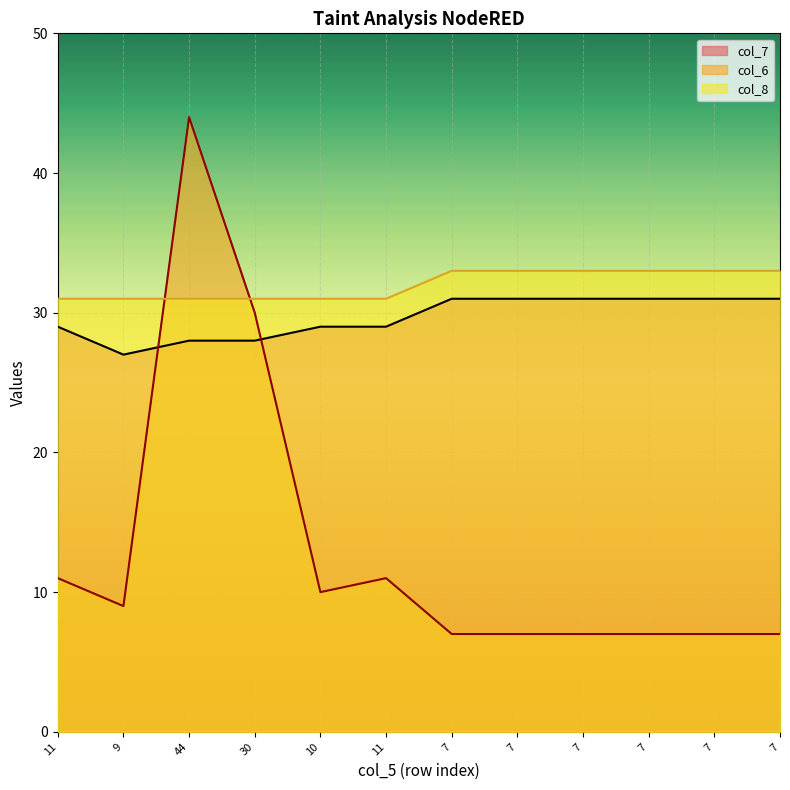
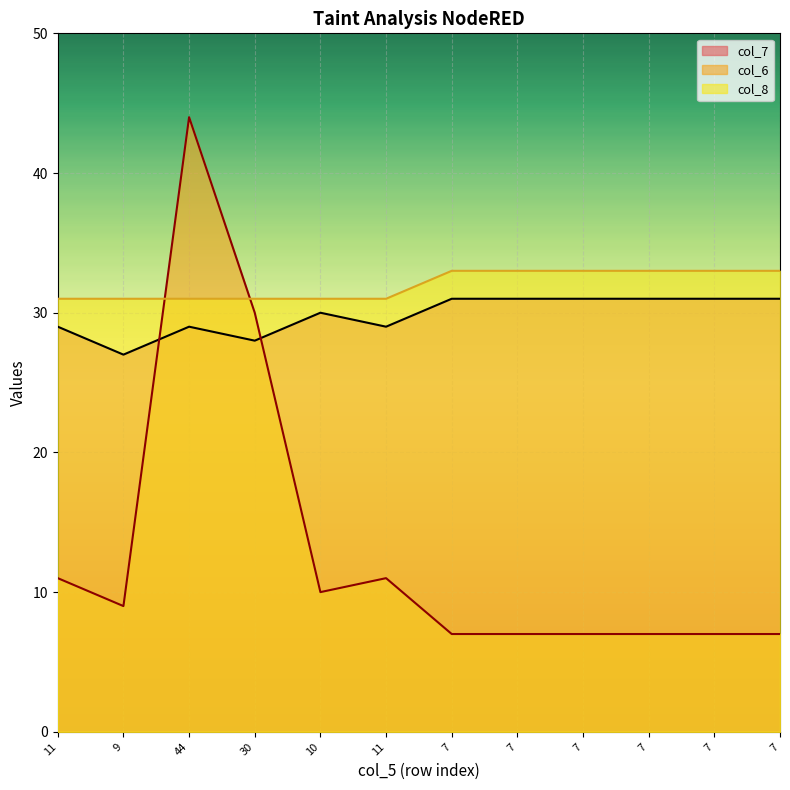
  {
    "col_7": {
      "9": 27,
-     "44": 28,
+     "44": 29,
      "30": 28,
-     "10": 29
+     "10": 30
    }
  }
